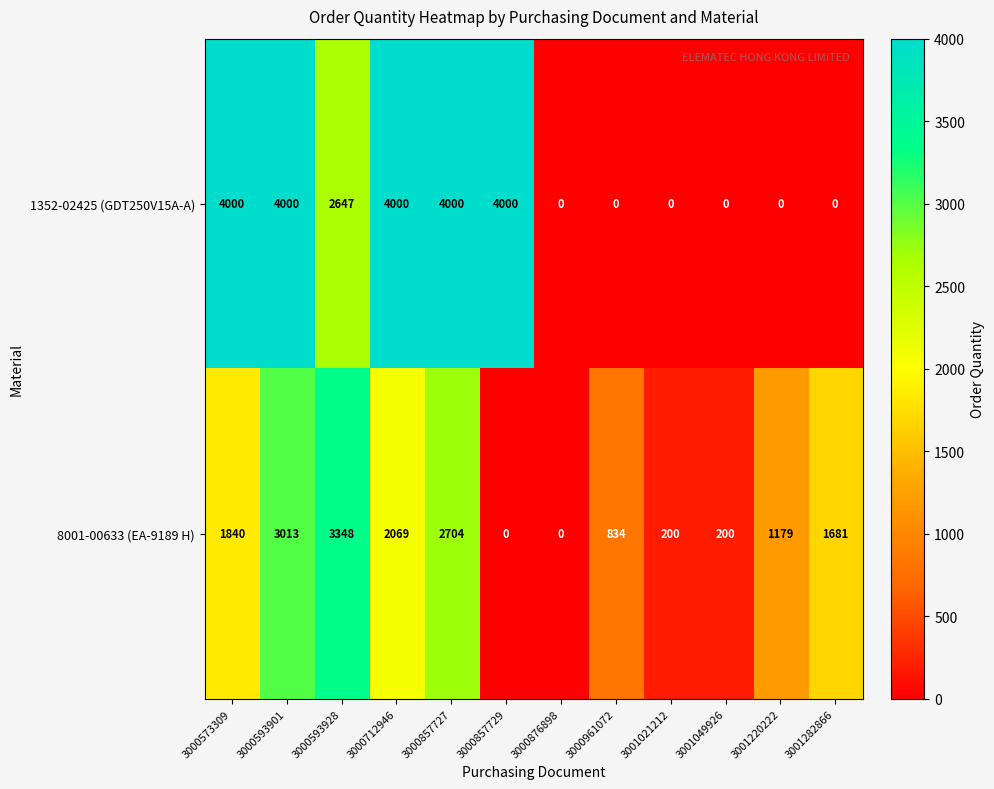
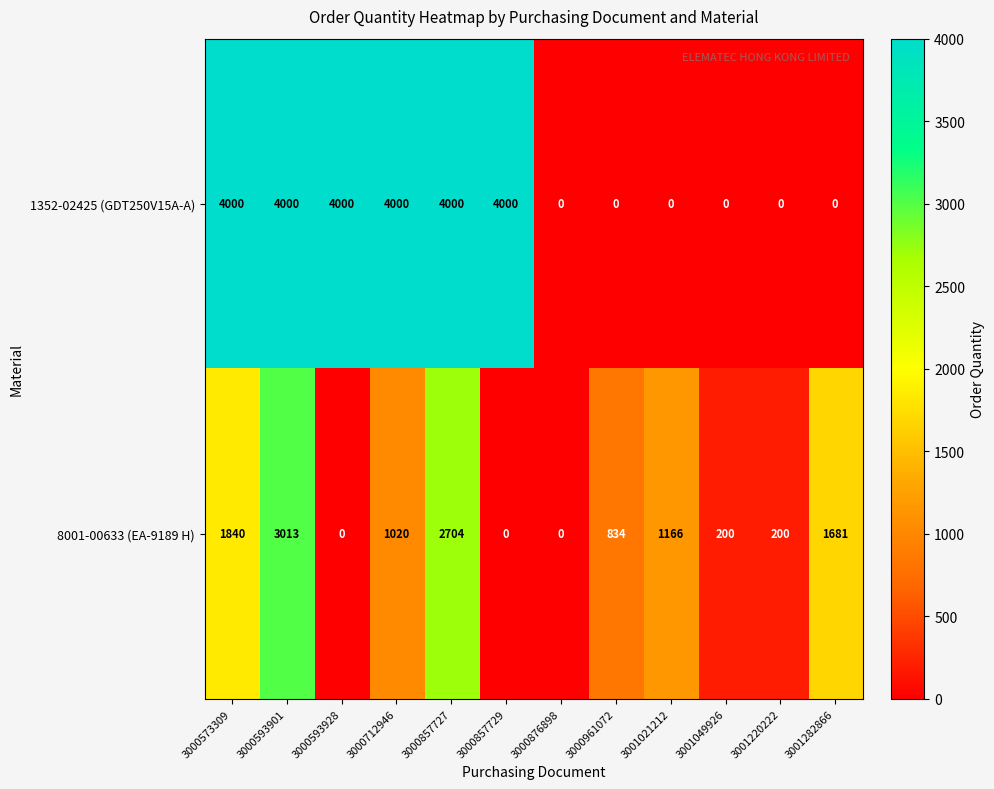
  {
    "1352-02425 (GDT250V15A-A)": {
      "3000573309": 4000,
      "3000593901": 4000,
-     "3000593928": 2647,
+     "3000593928": 4000,
      "3000712946": 4000,
      "3000857727": 4000,
      "3000857729": 4000,
      "3000876898": 0,
      "3000961072": 0,
      "3001021212": 0,
      "3001049926": 0,
      "3001282866": 0
    },
    "8001-00633 (EA-9189 H)": {
      "3000573309": 1840,
      "3000593901": 3013,
-     "3000593928": 3348,
-     "3000712946": 2069,
+     "3000593928": 0,
+     "3000712946": 1020,
      "3000857727": 2704,
      "3000857729": 0,
      "3000876898": 0,
      "3000961072": 834,
-     "3001021212": 200,
+     "3001021212": 1166,
      "3001049926": 200,
-     "3001220222": 1179,
+     "3001220222": 200,
      "3001282866": 1681
    }
  }
